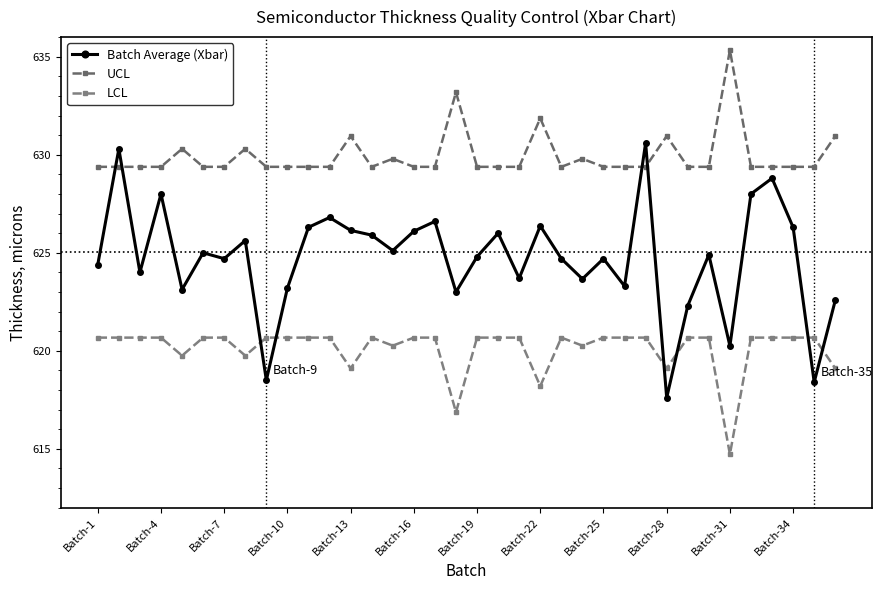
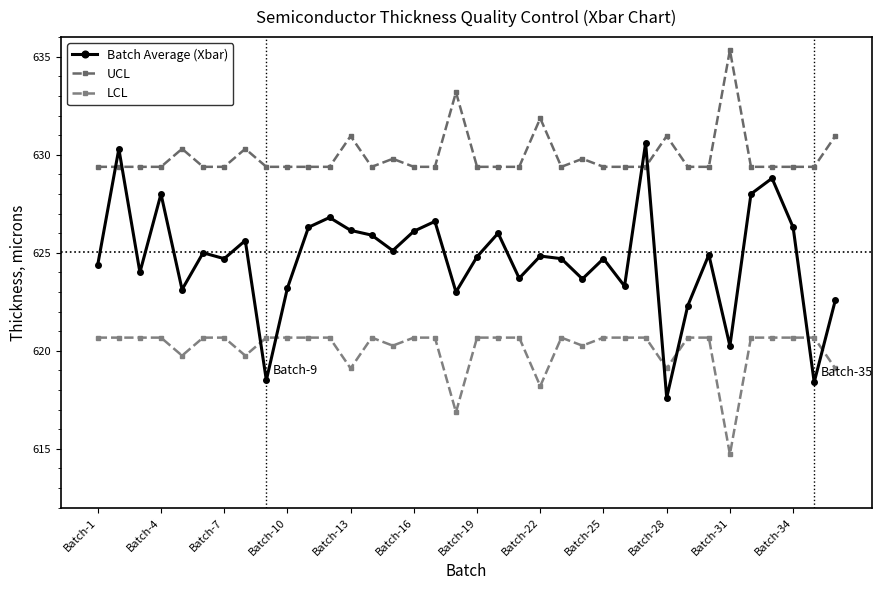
  {
    "Batch Average (Xbar)": {
      "Batch-1": 624.4,
      "Batch-4": 628.0,
      "Batch-7": 624.7,
      "Batch-10": 623.2,
      "Batch-13": 626.1,
      "Batch-16": 626.1,
      "Batch-19": 624.8,
-     "Batch-22": 626.4,
+     "Batch-22": 624.8,
      "Batch-25": 624.7,
      "Batch-28": 617.6,
      "Batch-31": 620.3,
      "Batch-34": 626.3
    }
  }
